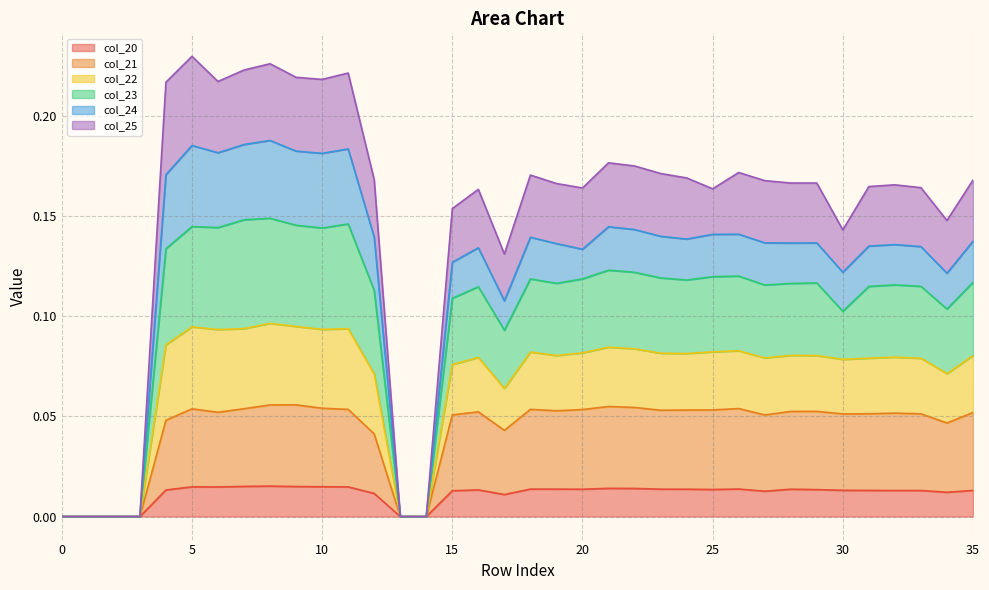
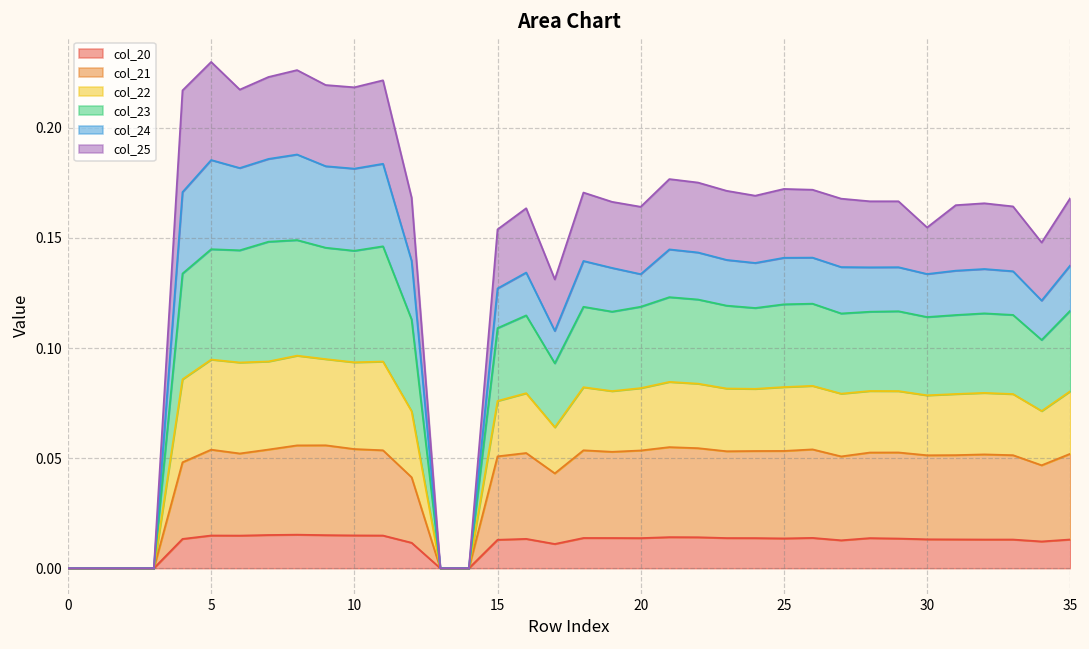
  {
    "col_23": {
      "5": 0.050,
      "10": 0.051,
      "15": 0.033,
      "20": 0.037,
      "25": 0.038,
-     "30": 0.024,
+     "30": 0.036,
      "35": 0.037
    },
    "col_24": {
      "5": 0.040,
      "10": 0.037,
      "15": 0.018,
      "20": 0.015,
      "25": 0.021,
      "30": 0.020,
      "35": 0.021
    },
    "col_25": {
      "5": 0.045,
      "10": 0.037,
      "15": 0.027,
      "20": 0.031,
-     "25": 0.023,
+     "25": 0.031,
      "30": 0.021,
      "35": 0.031
    }
  }
